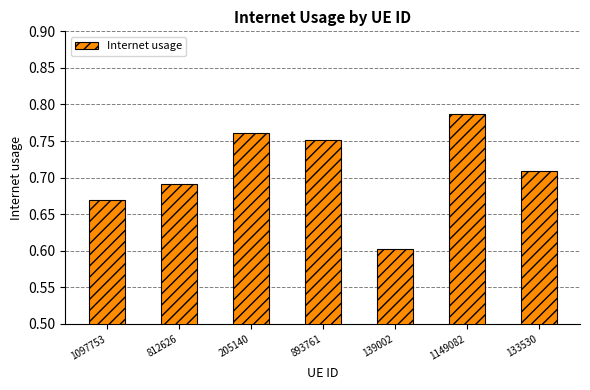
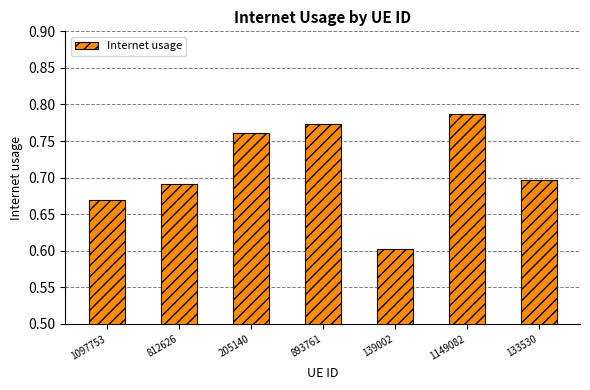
  {
    "1097753": 0.67,
    "812626": 0.69,
    "205140": 0.76,
-   "893761": 0.75,
+   "893761": 0.77,
    "139002": 0.60,
    "1149082": 0.79,
-   "133530": 0.71
+   "133530": 0.70
  }
